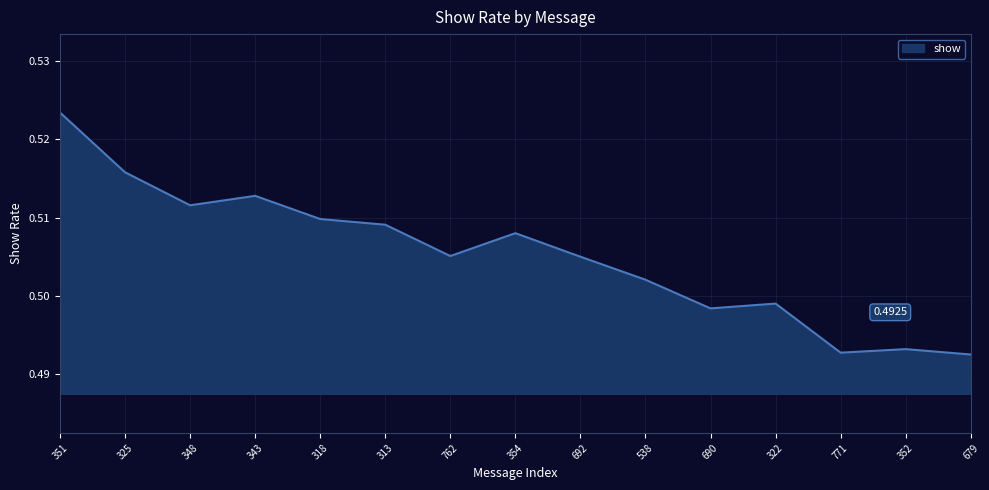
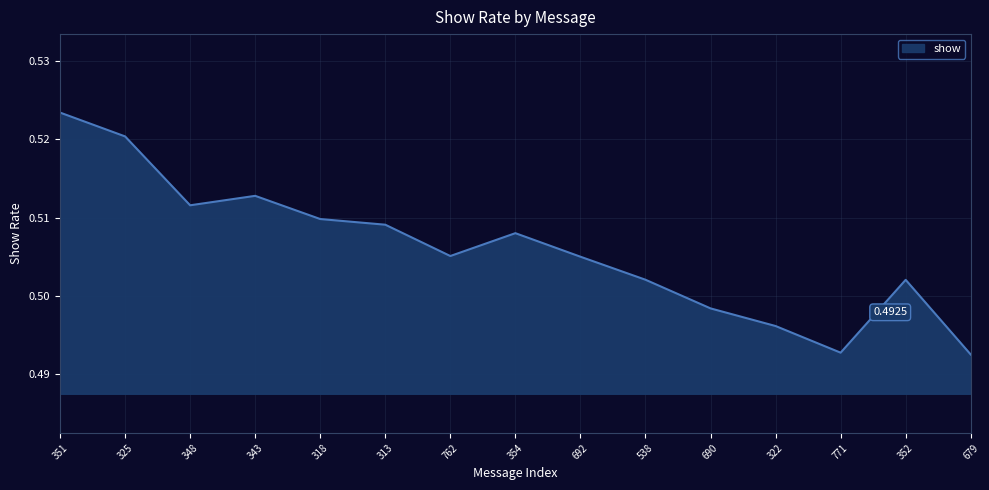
  {
    "351": 0.523,
-   "325": 0.516,
+   "325": 0.520,
    "348": 0.512,
    "343": 0.513,
    "318": 0.510,
    "313": 0.509,
    "762": 0.505,
    "354": 0.508,
    "692": 0.505,
    "538": 0.502,
    "690": 0.498,
-   "322": 0.499,
+   "322": 0.496,
    "771": 0.493,
-   "352": 0.493,
+   "352": 0.502,
    "679": 0.493
  }
